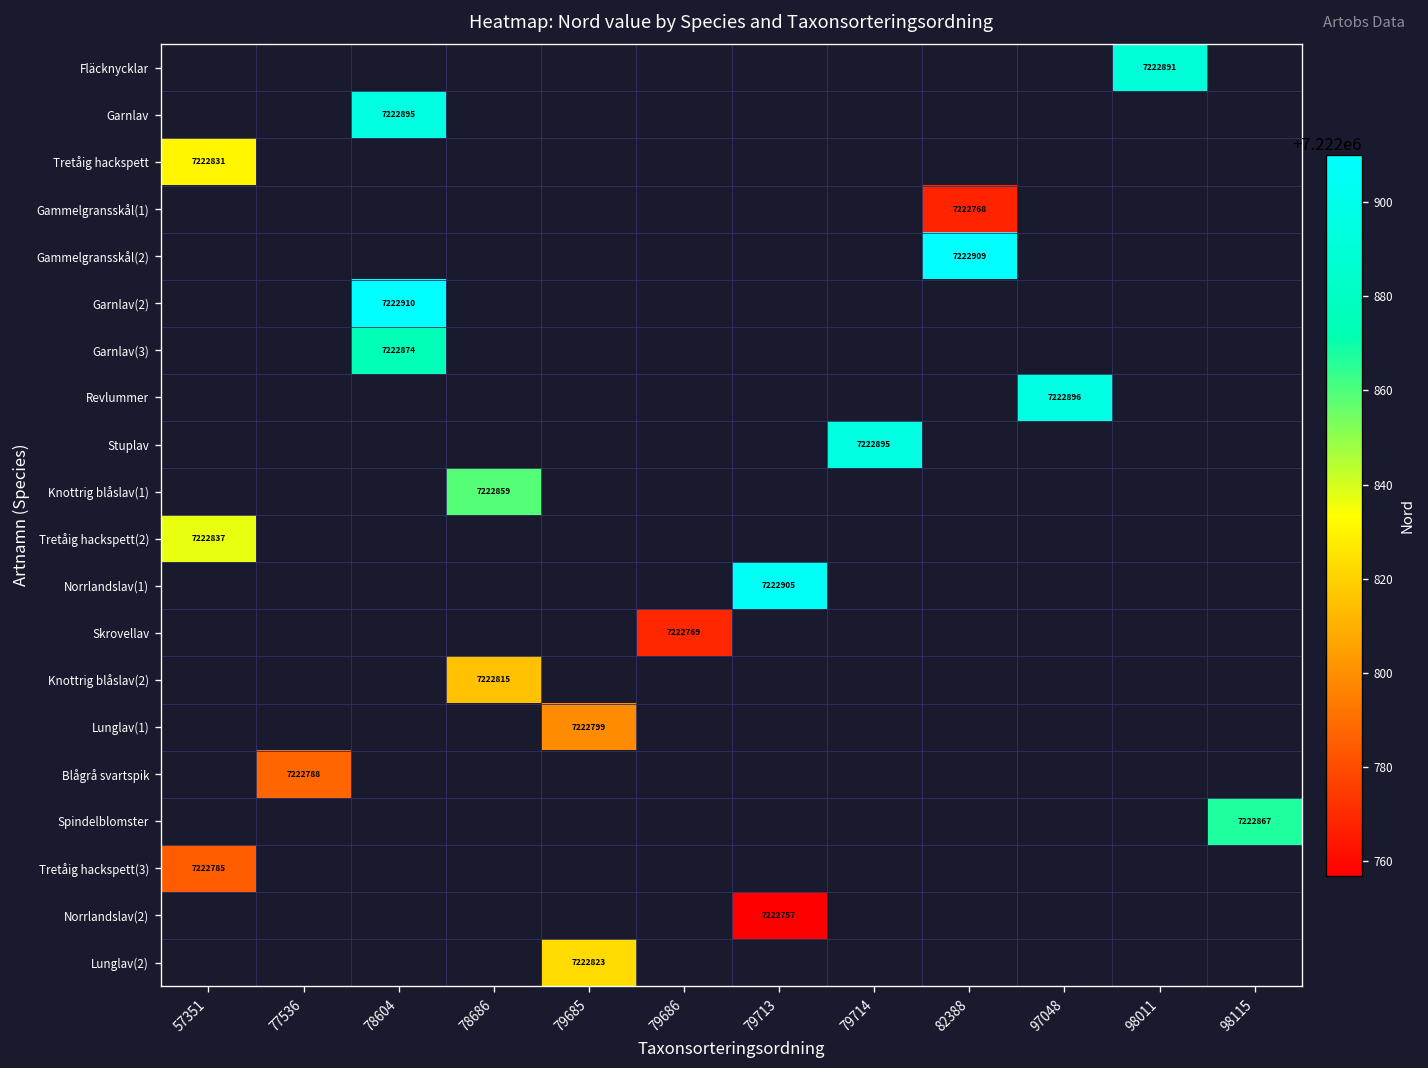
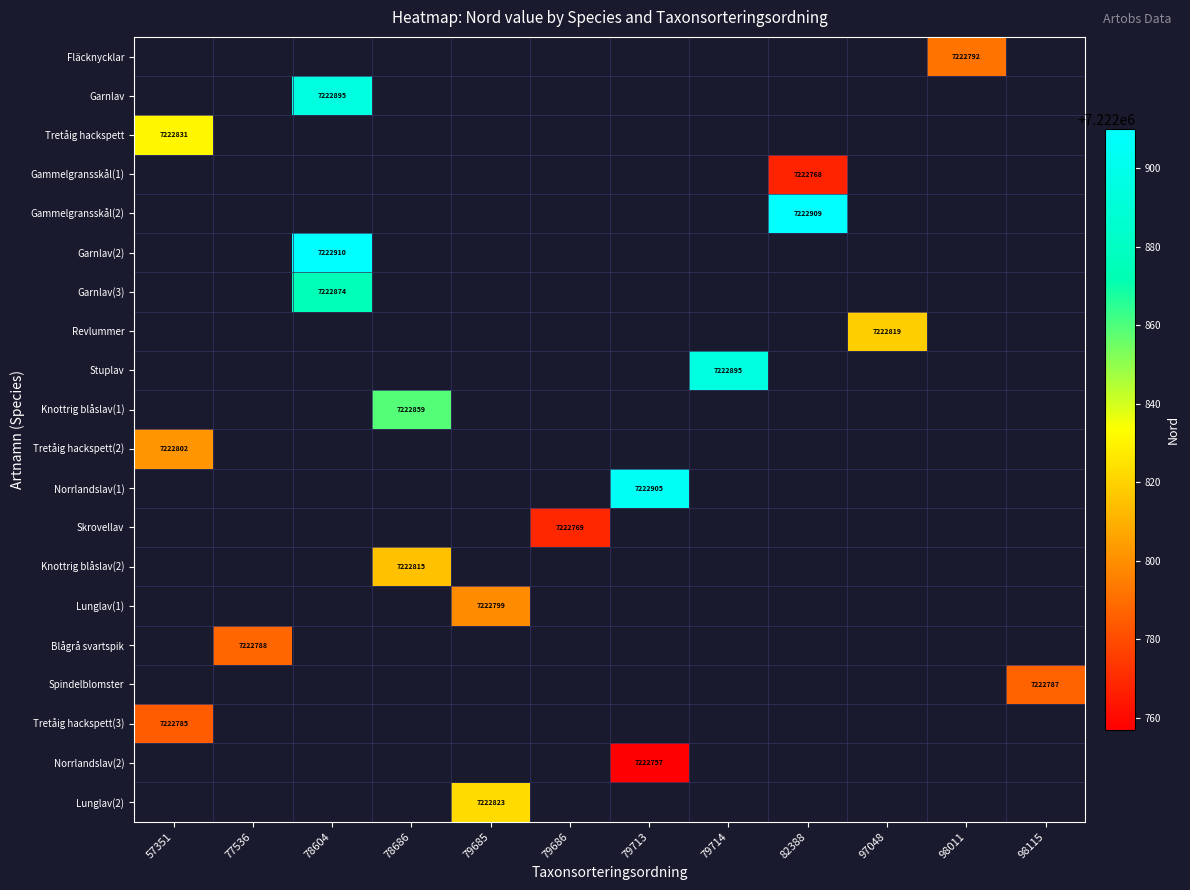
  {
    "Fläcknycklar": {
-     "98011": 7222891
+     "98011": 7222792
    },
    "Garnlav": {
      "78604": 7222895
    },
    "Tretåig hackspett": {
      "57351": 7222831
    },
    "Gammelgransskål(1)": {
      "82388": 7222768
    },
    "Gammelgransskål(2)": {
      "82388": 7222909
    },
    "Garnlav(2)": {
      "78604": 7222910
    },
    "Garnlav(3)": {
      "78604": 7222874
    },
    "Revlummer": {
-     "97048": 7222896
+     "97048": 7222819
    },
    "Stuplav": {
      "79714": 7222895
    },
    "Knottrig blåslav(1)": {
      "78686": 7222859
    },
    "Tretåig hackspett(2)": {
-     "57351": 7222837
+     "57351": 7222802
    },
    "Norrlandslav(1)": {
      "79713": 7222905
    },
    "Skrovellav": {
      "79686": 7222769
    },
    "Knottrig blåslav(2)": {
      "78686": 7222815
    },
    "Lunglav(1)": {
      "79685": 7222799
    },
    "Blågrå svartspik": {
      "77536": 7222788
    },
    "Spindelblomster": {
-     "98115": 7222867
+     "98115": 7222787
    },
    "Tretåig hackspett(3)": {
      "57351": 7222785
    },
    "Norrlandslav(2)": {
      "79713": 7222757
    },
    "Lunglav(2)": {
      "79685": 7222823
    }
  }
